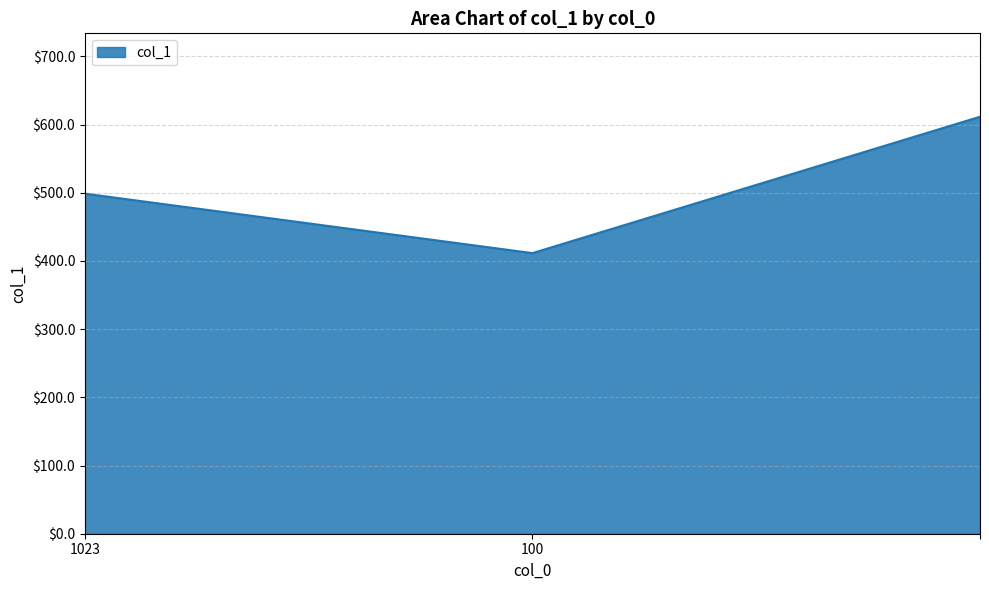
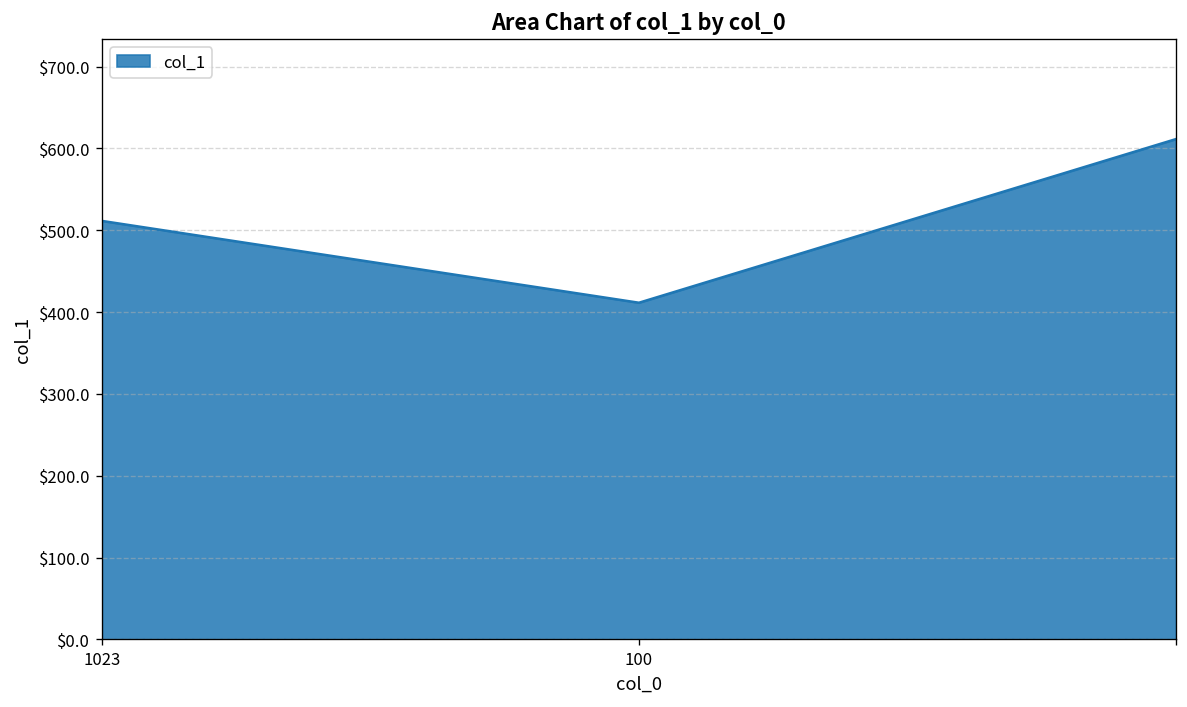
  {
-   "1023": "$500",
+   "1023": "$510",
    "100": "$410"
  }
